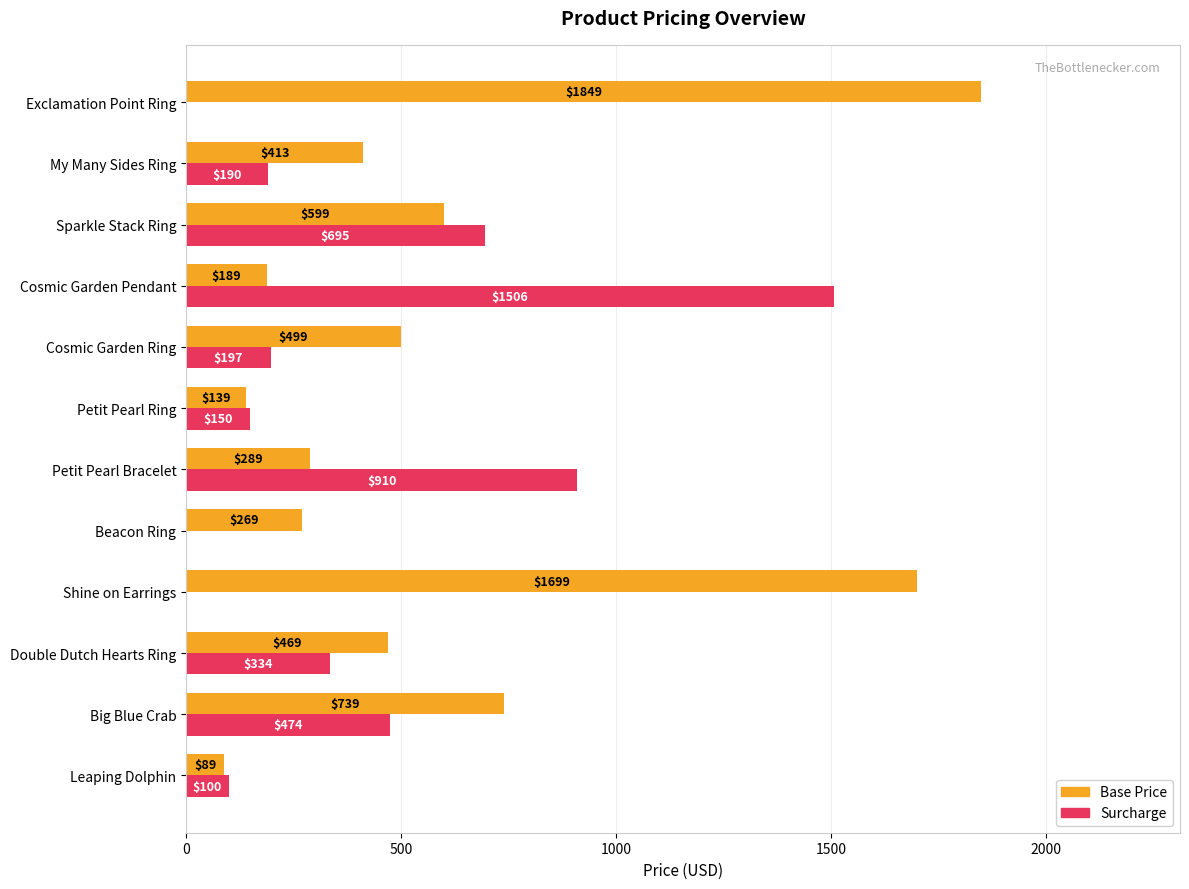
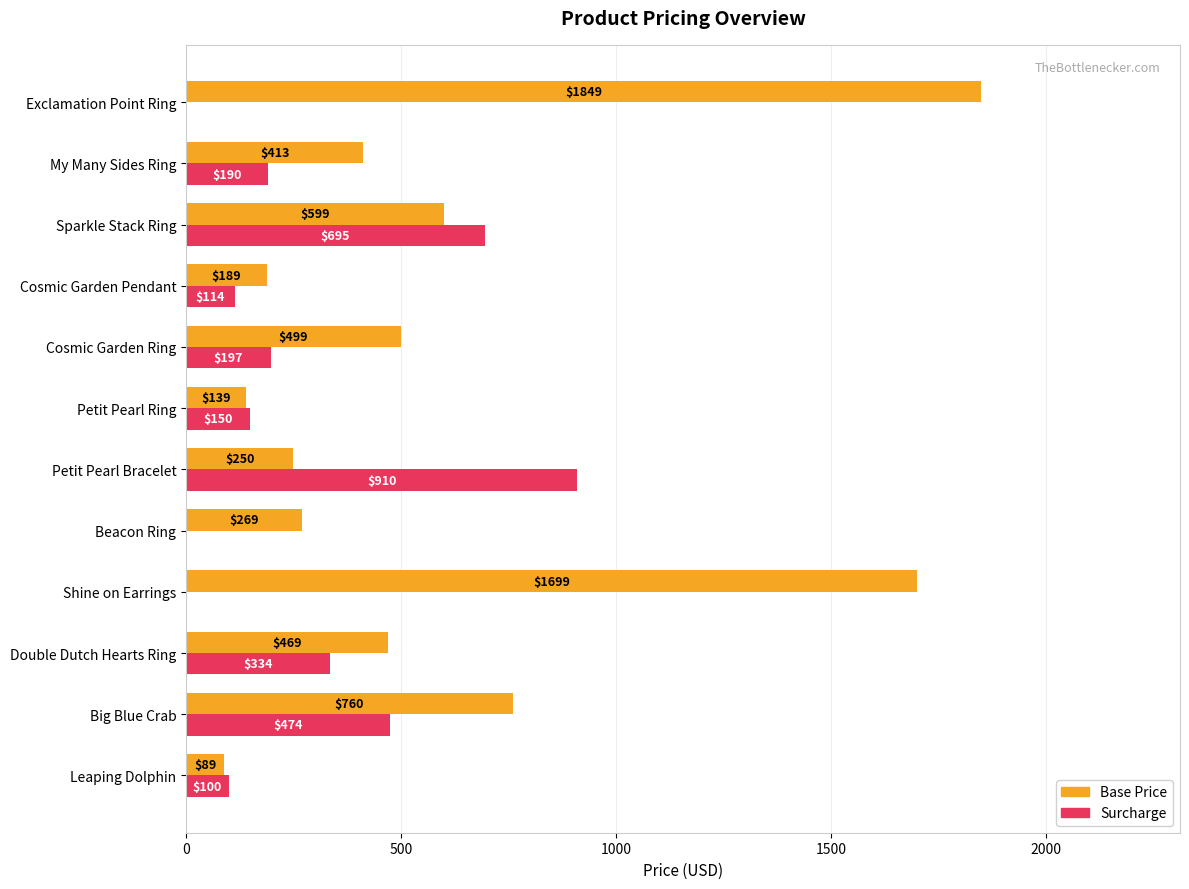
  {
    "Base Price": {
      "Exclamation Point Ring": "$1849",
      "My Many Sides Ring": "$413",
      "Sparkle Stack Ring": "$599",
      "Cosmic Garden Pendant": "$189",
      "Cosmic Garden Ring": "$499",
      "Petit Pearl Ring": "$139",
-     "Petit Pearl Bracelet": "$289",
+     "Petit Pearl Bracelet": "$250",
      "Beacon Ring": "$269",
      "Shine on Earrings": "$1699",
      "Double Dutch Hearts Ring": "$469",
-     "Big Blue Crab": "$739",
+     "Big Blue Crab": "$760",
      "Leaping Dolphin": "$89"
    },
    "Surcharge": {
      "My Many Sides Ring": "$190",
      "Sparkle Stack Ring": "$695",
-     "Cosmic Garden Pendant": "$1506",
+     "Cosmic Garden Pendant": "$114",
      "Cosmic Garden Ring": "$197",
      "Petit Pearl Ring": "$150",
      "Petit Pearl Bracelet": "$910",
      "Double Dutch Hearts Ring": "$334",
      "Big Blue Crab": "$474",
      "Leaping Dolphin": "$100"
    }
  }
